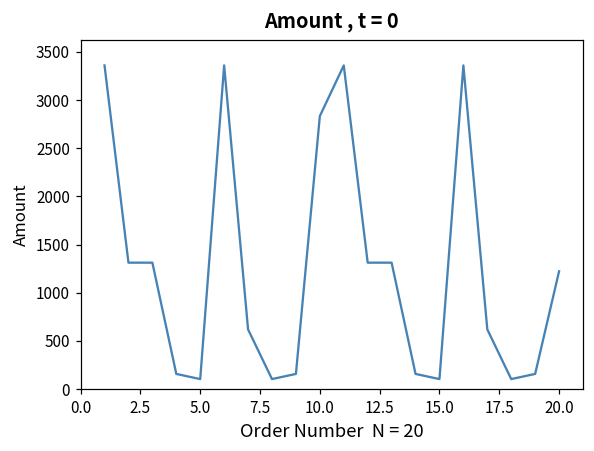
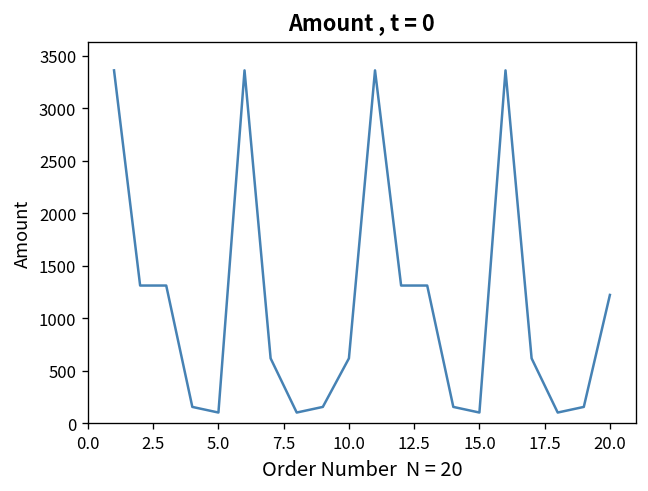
  {
    "5.0": 100,
-   "10.0": 2800,
+   "10.0": 600,
    "15.0": 100,
    "20.0": 1200
  }
